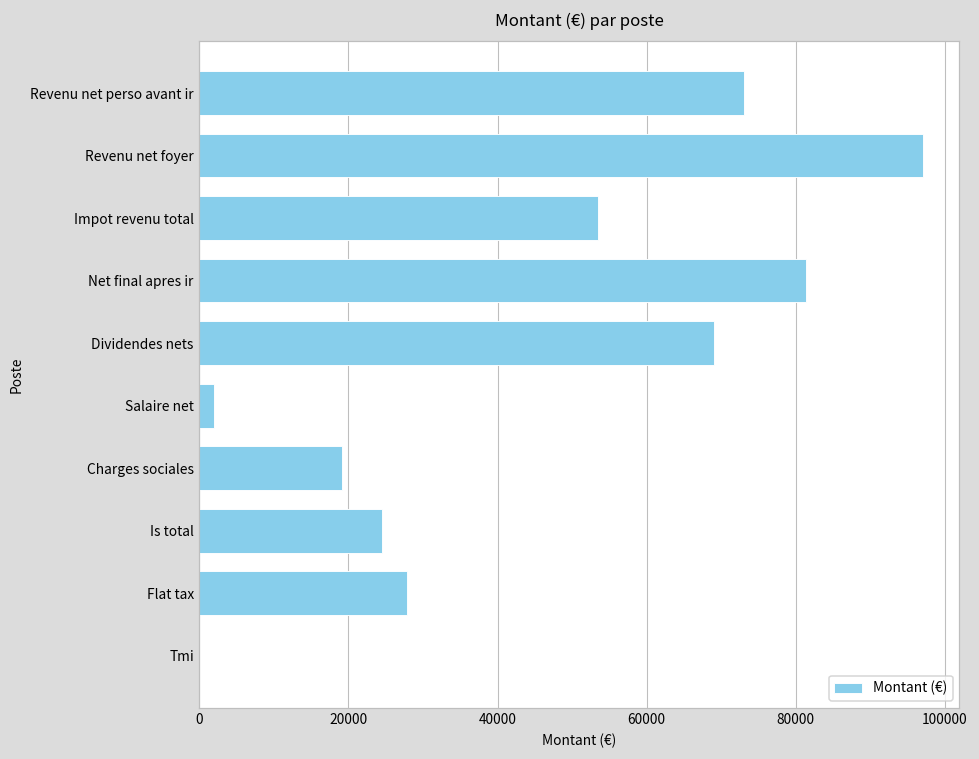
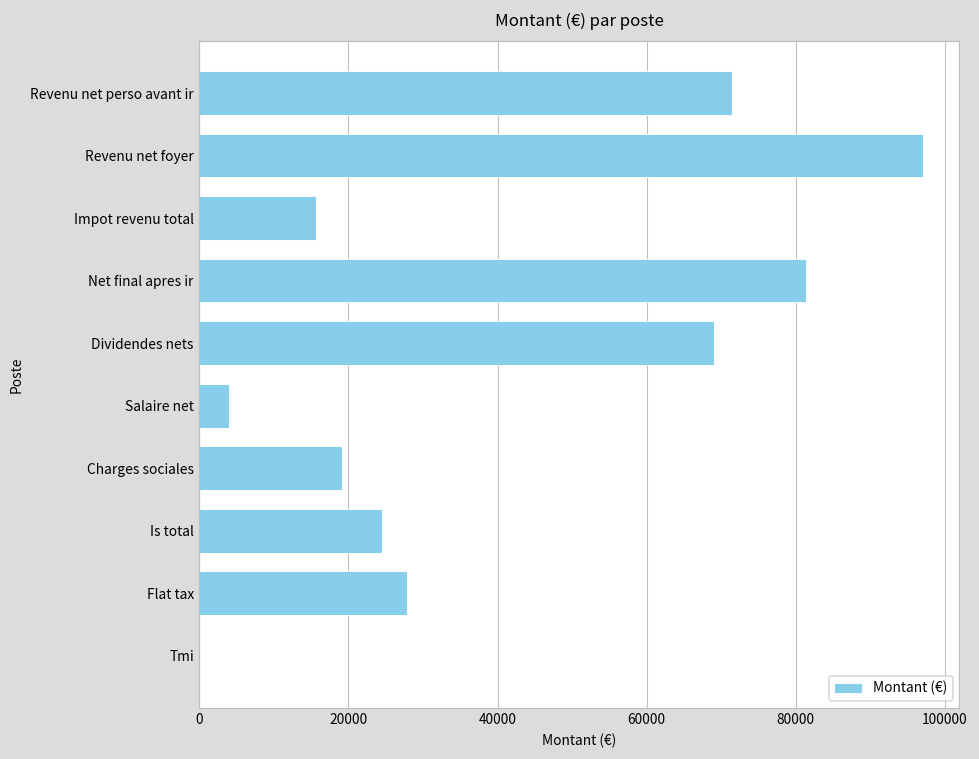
  {
-   "Revenu net perso avant ir": 73000,
+   "Revenu net perso avant ir": 71000,
    "Revenu net foyer": 97000,
-   "Impot revenu total": 53000,
+   "Impot revenu total": 16000,
    "Net final apres ir": 81000,
    "Dividendes nets": 69000,
-   "Salaire net": 2000,
+   "Salaire net": 4000,
    "Charges sociales": 19000,
    "Is total": 25000,
    "Flat tax": 28000
  }
